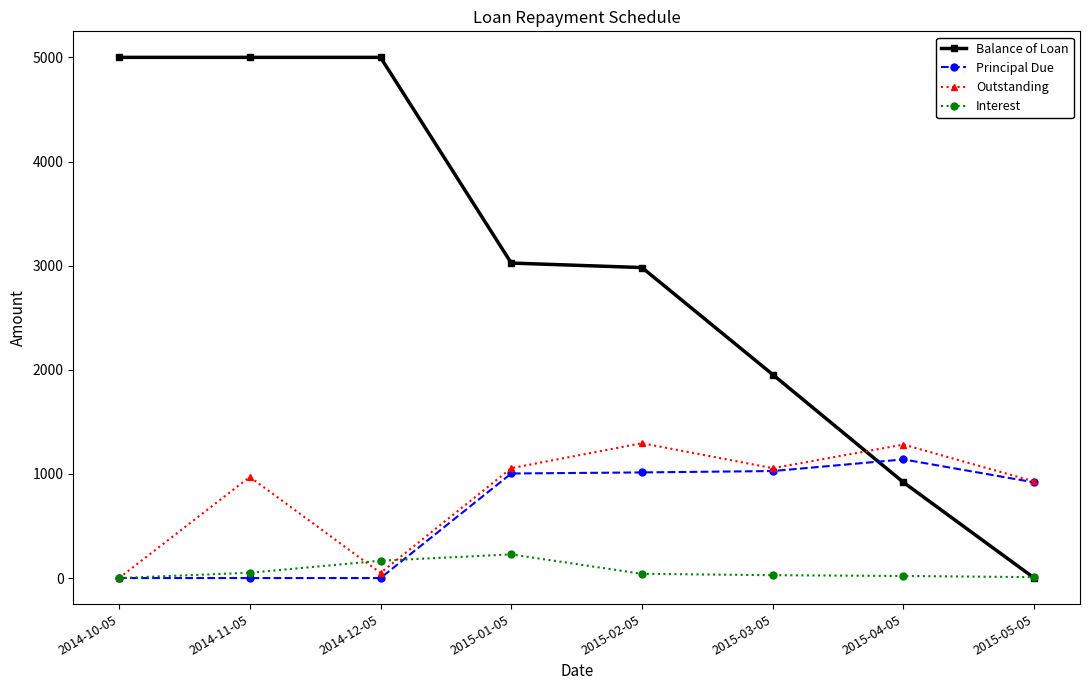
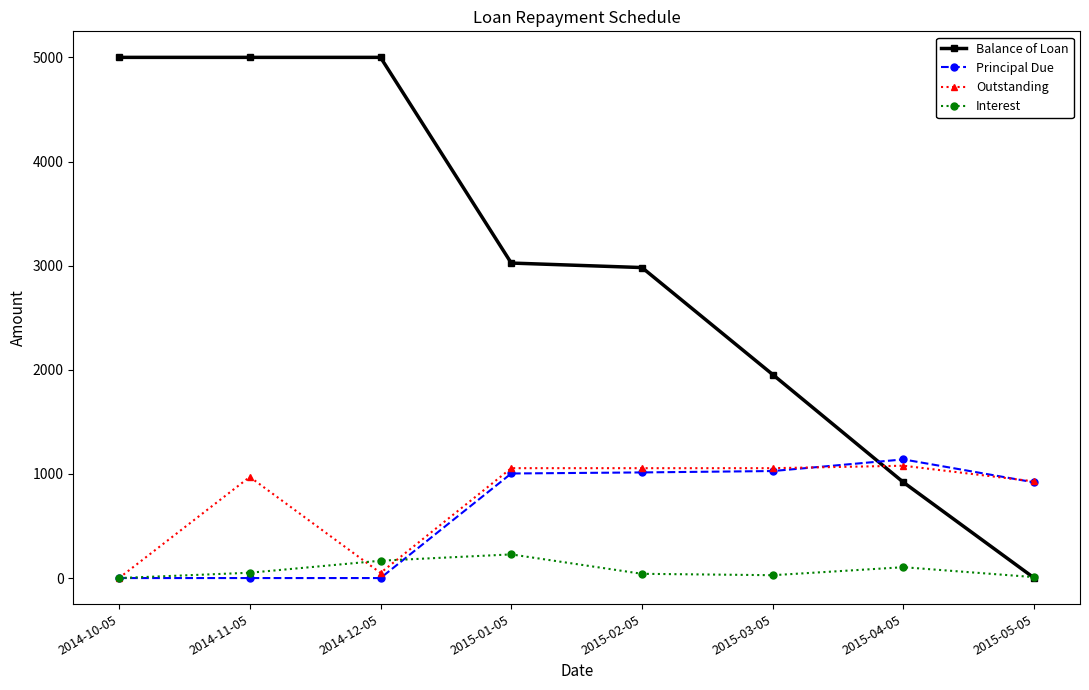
  {
    "Balance of Loan": {
      "2014-10-05": 5000,
      "2014-11-05": 5000,
      "2014-12-05": 5000,
      "2015-01-05": 3020,
      "2015-02-05": 2980,
      "2015-03-05": 1950,
      "2015-04-05": 920
    },
    "Principal Due": {
      "2014-11-05": 0,
      "2014-12-05": 0,
      "2015-01-05": 1000,
      "2015-02-05": 1010,
      "2015-03-05": 1030,
      "2015-04-05": 1140
    },
    "Outstanding": {
      "2014-11-05": 970,
      "2014-12-05": 50,
      "2015-01-05": 1060,
-     "2015-02-05": 1290,
+     "2015-02-05": 1060,
      "2015-03-05": 1060,
-     "2015-04-05": 1280
+     "2015-04-05": 1080
    },
    "Interest": {
      "2014-11-05": 50,
      "2014-12-05": 170,
      "2015-01-05": 230,
      "2015-02-05": 40,
      "2015-03-05": 30,
-     "2015-04-05": 20
+     "2015-04-05": 100
    }
  }
